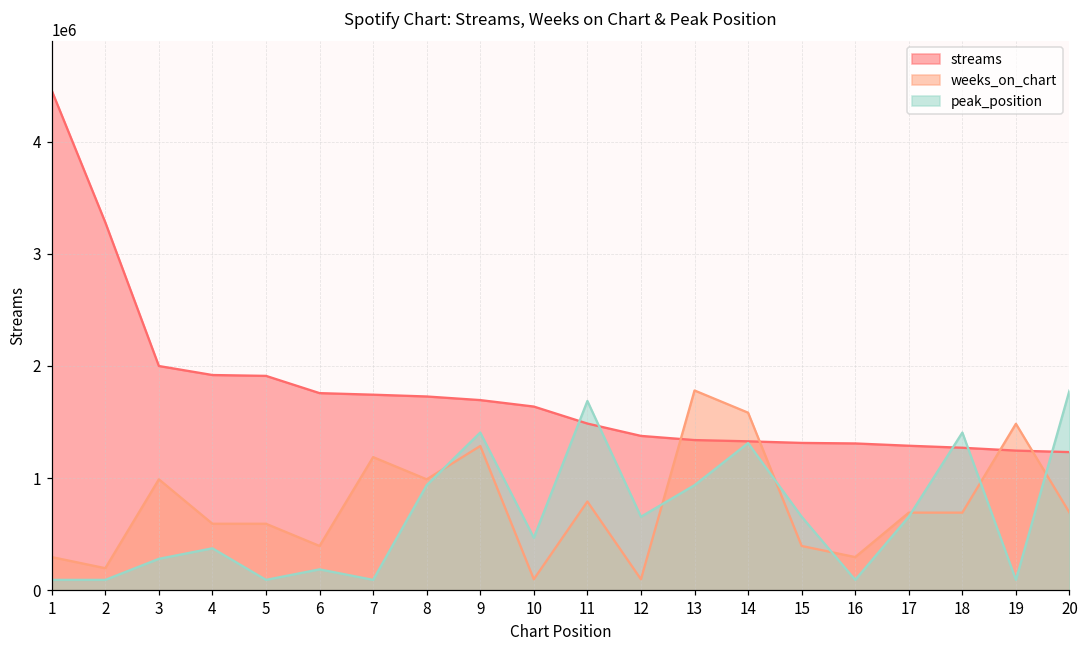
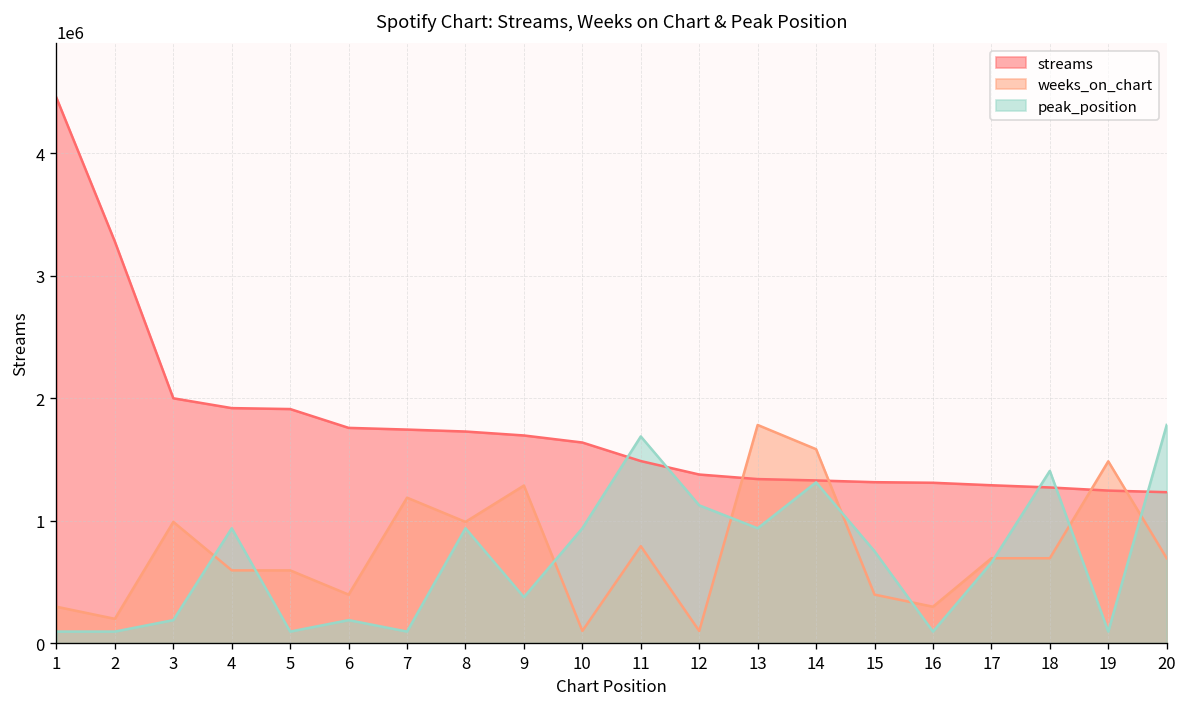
  {
    "peak_position": {
      "1": 90000,
      "2": 90000,
-     "3": 280000,
-     "4": 380000,
+     "3": 190000,
+     "4": 940000,
      "5": 90000,
      "6": 190000,
      "7": 90000,
      "8": 940000,
-     "9": 1410000,
-     "10": 470000,
+     "9": 380000,
+     "10": 940000,
      "11": 1690000,
-     "12": 660000,
+     "12": 1130000,
      "13": 940000,
-     "15": 660000,
+     "15": 750000,
      "16": 90000,
      "17": 660000,
      "18": 1410000,
      "19": 90000,
      "20": 1780000
    }
  }
